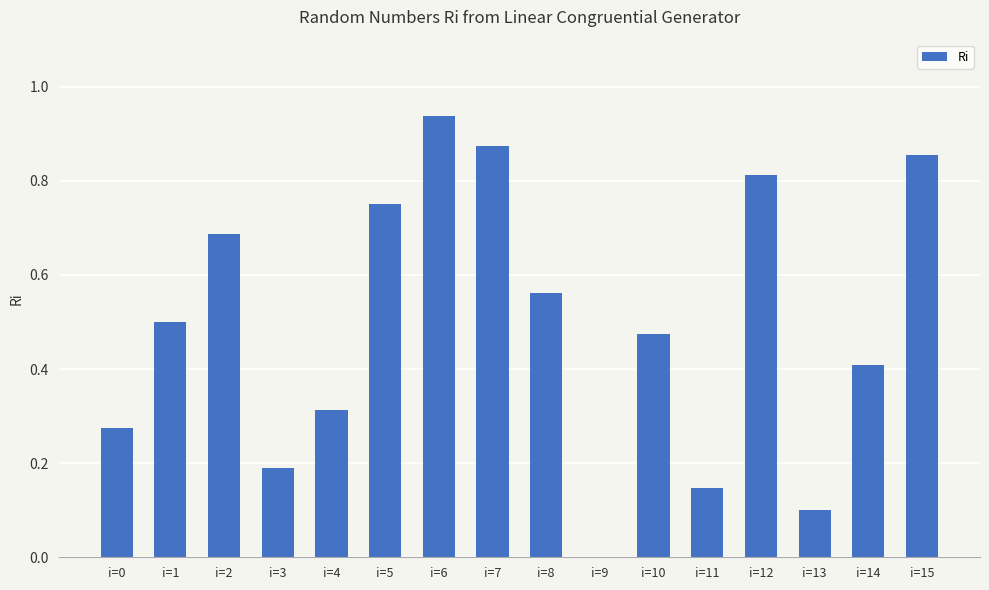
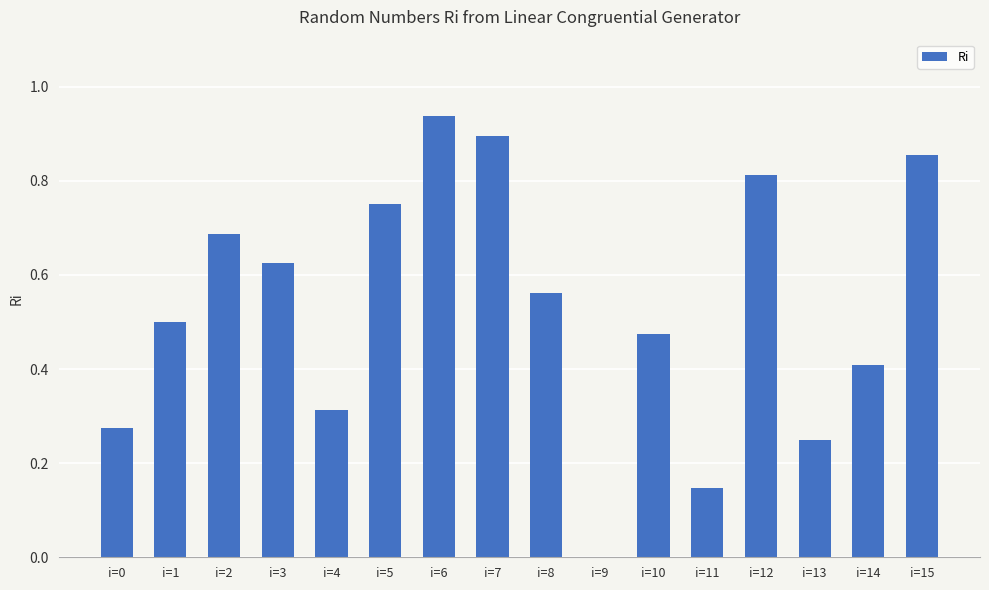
  {
    "i=0": 0.28,
    "i=1": 0.50,
    "i=2": 0.69,
-   "i=3": 0.19,
+   "i=3": 0.63,
    "i=4": 0.31,
    "i=5": 0.75,
    "i=6": 0.94,
-   "i=7": 0.88,
+   "i=7": 0.90,
    "i=8": 0.56,
    "i=9": 0.00,
    "i=10": 0.48,
    "i=11": 0.15,
    "i=12": 0.81,
-   "i=13": 0.10,
+   "i=13": 0.25,
    "i=14": 0.41,
    "i=15": 0.85
  }
